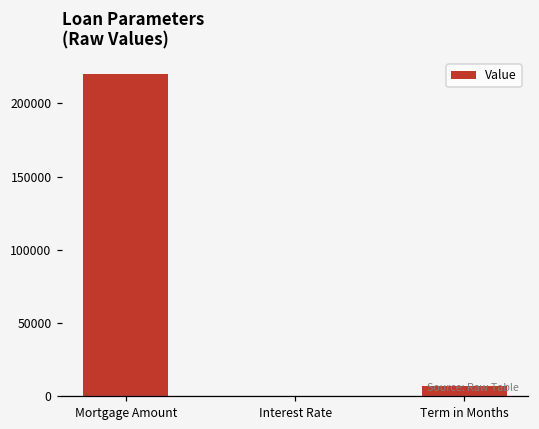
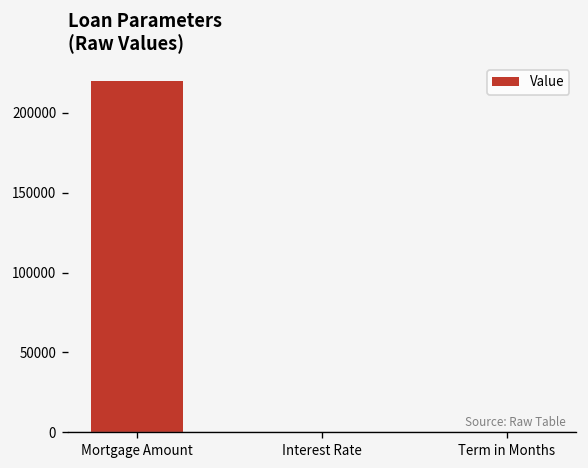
  {
    "Mortgage Amount": 220000,
-   "Term in Months": 7000
+   "Term in Months": 0
  }
